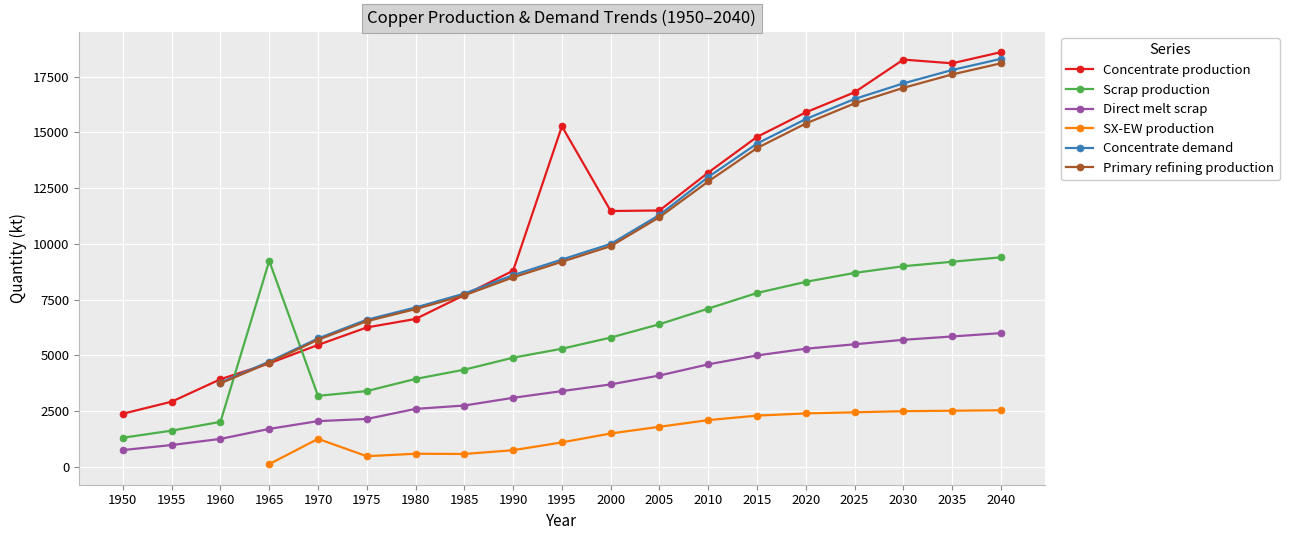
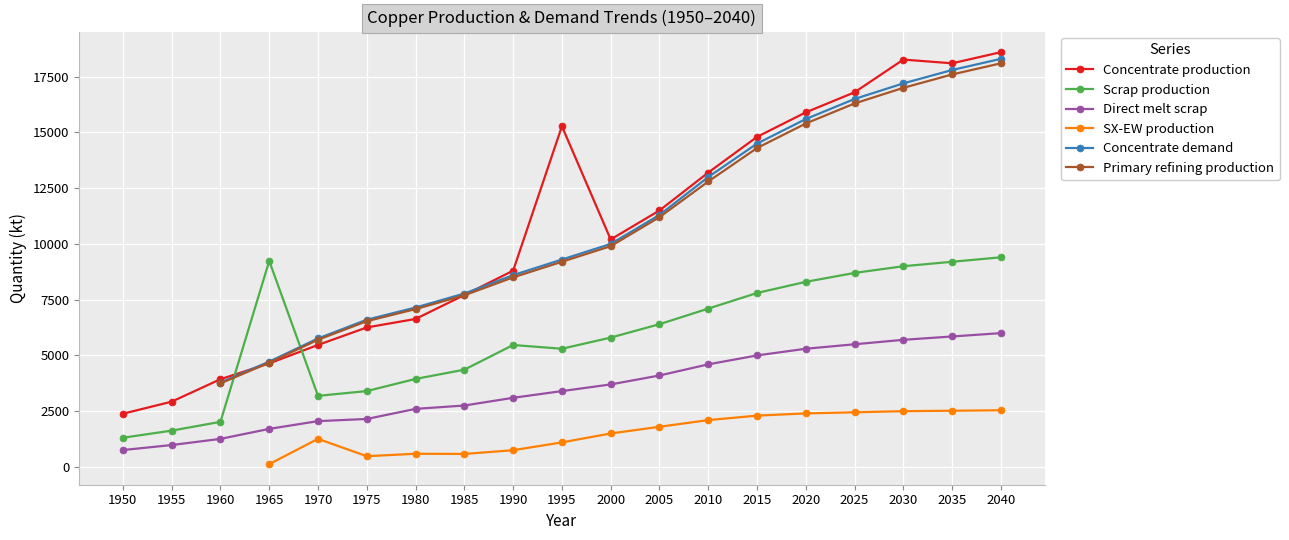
  {
    "Concentrate production": {
      "1950": 2400,
      "1955": 2900,
      "1960": 3900,
      "1970": 5500,
      "1975": 6300,
      "1980": 6600,
      "1990": 8800,
      "1995": 15300,
-     "2000": 11500,
+     "2000": 10200,
      "2005": 11500,
      "2010": 13200,
      "2015": 14800,
      "2020": 15900,
      "2025": 16800,
      "2030": 18300,
      "2035": 18100,
      "2040": 18600
    },
    "Scrap production": {
      "1950": 1300,
      "1955": 1600,
      "1960": 2000,
      "1965": 9200,
      "1970": 3200,
      "1975": 3400,
      "1980": 3900,
      "1985": 4400,
-     "1990": 4900,
+     "1990": 5500,
      "1995": 5300,
      "2000": 5800,
      "2005": 6400,
      "2010": 7100,
      "2015": 7800,
      "2020": 8300,
      "2025": 8700,
      "2030": 9000,
      "2035": 9200,
      "2040": 9400
    },
    "Direct melt scrap": {
      "1950": 800,
      "1955": 1000,
      "1960": 1300,
      "1965": 1700,
      "1970": 2100,
      "1975": 2200,
      "1980": 2600,
      "1985": 2800,
      "1990": 3100,
      "1995": 3400,
      "2000": 3700,
      "2005": 4100,
      "2010": 4600,
      "2015": 5000,
      "2020": 5300,
      "2025": 5500,
      "2030": 5700,
      "2035": 5900,
      "2040": 6000
    },
    "SX-EW production": {
      "1965": 100,
      "1970": 1300,
      "1975": 500,
      "1980": 600,
      "1985": 600,
      "1990": 800,
      "1995": 1100,
      "2000": 1500,
      "2005": 1800,
      "2010": 2100,
      "2015": 2300,
      "2020": 2400,
      "2025": 2500,
      "2030": 2500,
      "2035": 2500,
      "2040": 2500
    },
    "Concentrate demand": {
      "2010": 13000,
      "2015": 14500,
      "2020": 15600,
      "2025": 16500,
      "2030": 17200,
      "2035": 17800,
      "2040": 18300
    },
    "Primary refining production": {
      "2010": 12800,
      "2015": 14300,
      "2020": 15400,
      "2025": 16300,
      "2030": 17000,
      "2035": 17600,
      "2040": 18100
    }
  }
